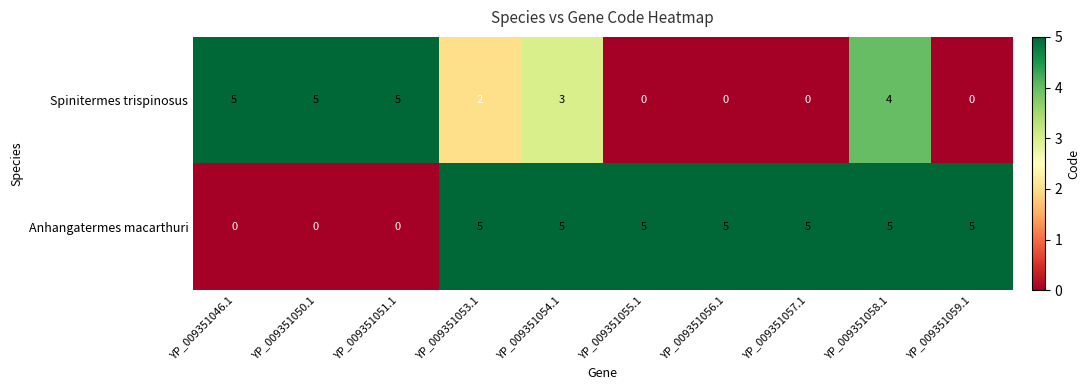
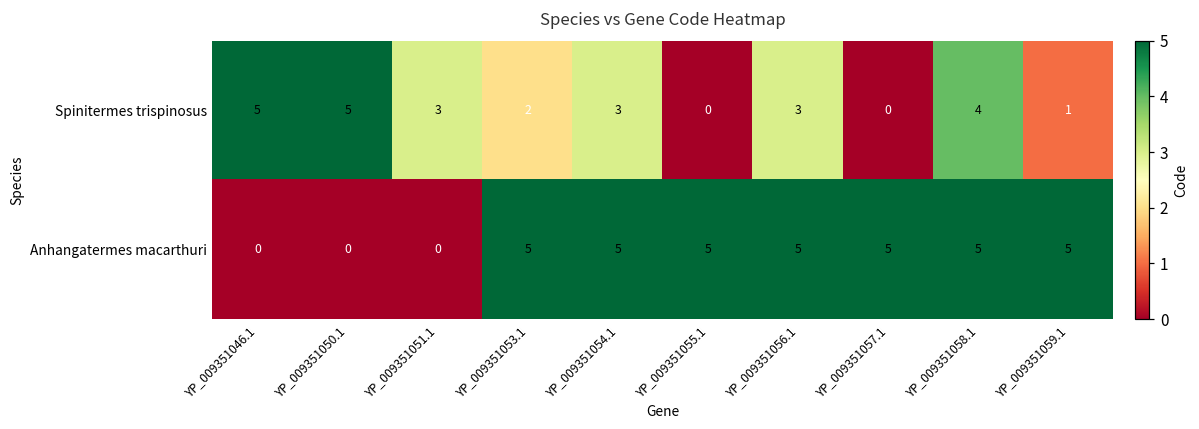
  {
    "Spinitermes trispinosus": {
      "YP_009351046.1": 5,
      "YP_009351050.1": 5,
-     "YP_009351051.1": 5,
+     "YP_009351051.1": 3,
      "YP_009351053.1": 2,
      "YP_009351054.1": 3,
      "YP_009351055.1": 0,
-     "YP_009351056.1": 0,
+     "YP_009351056.1": 3,
      "YP_009351057.1": 0,
      "YP_009351058.1": 4,
-     "YP_009351059.1": 0
+     "YP_009351059.1": 1
    },
    "Anhangatermes macarthuri": {
      "YP_009351046.1": 0,
      "YP_009351050.1": 0,
      "YP_009351051.1": 0,
      "YP_009351053.1": 5,
      "YP_009351054.1": 5,
      "YP_009351055.1": 5,
      "YP_009351056.1": 5,
      "YP_009351057.1": 5,
      "YP_009351058.1": 5,
      "YP_009351059.1": 5
    }
  }
